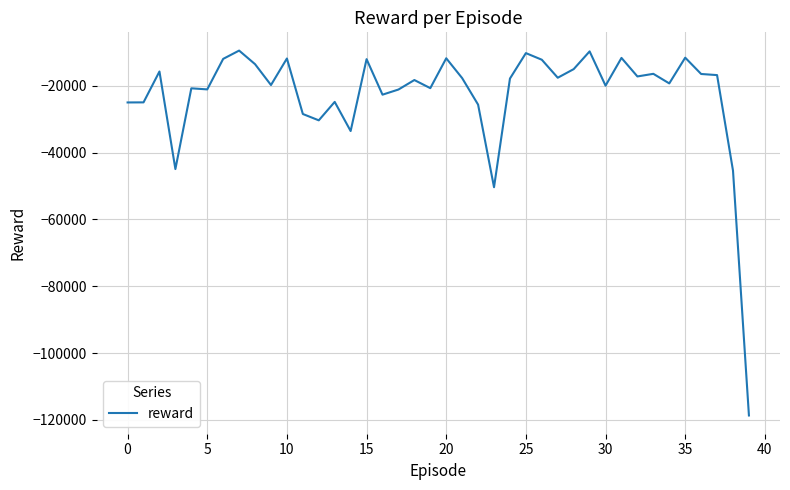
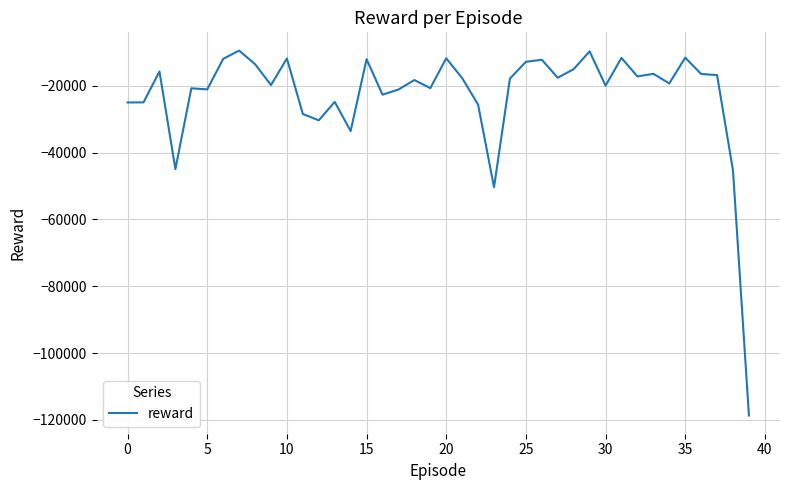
  {
    "0": -25000,
    "5": -21000,
    "10": -12000,
    "15": -12000,
    "20": -12000,
-   "25": -10000,
+   "25": -13000,
    "30": -20000,
    "35": -12000
  }
